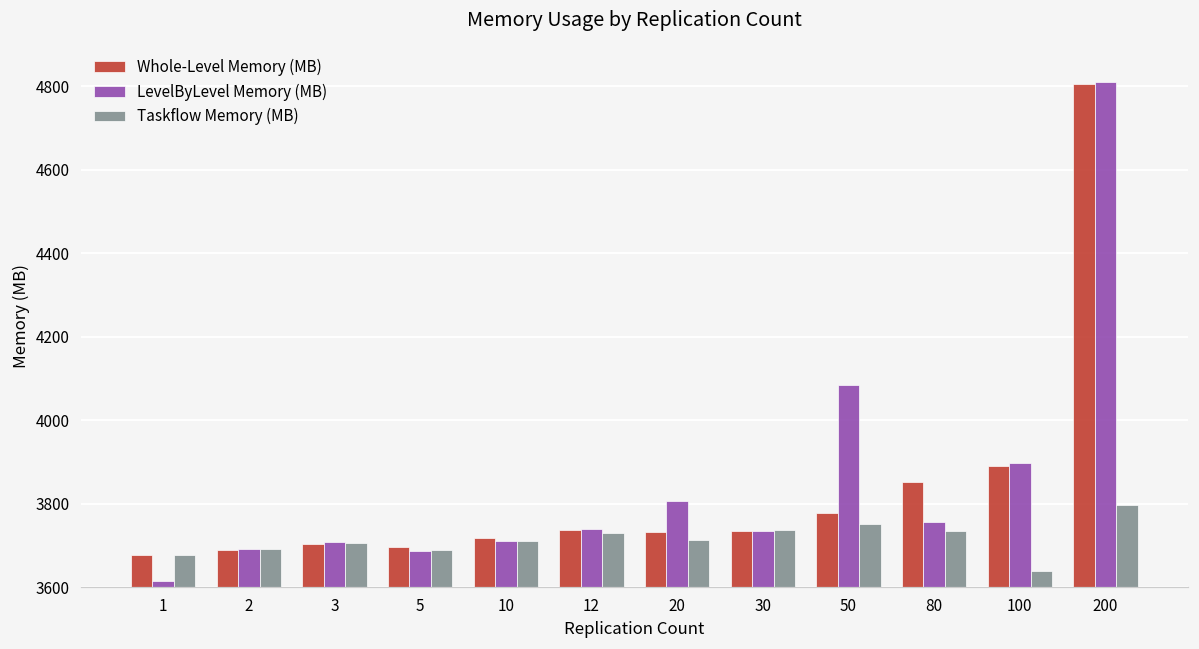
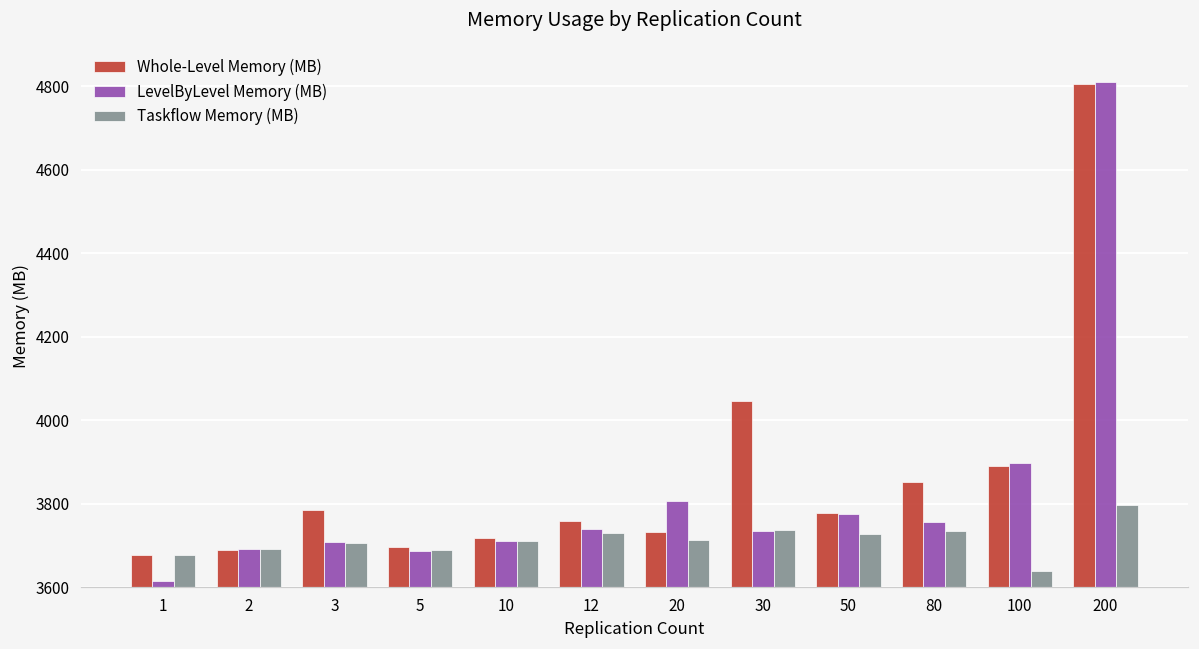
  {
    "Whole-Level Memory (MB)": {
      "1": 3680,
      "2": 3690,
-     "3": 3700,
+     "3": 3790,
      "5": 3700,
      "10": 3720,
-     "12": 3740,
+     "12": 3760,
      "20": 3730,
-     "30": 3730,
+     "30": 4050,
      "50": 3780,
      "80": 3850,
      "100": 3890,
      "200": 4810
    },
    "LevelByLevel Memory (MB)": {
      "1": 3610,
      "2": 3690,
      "3": 3710,
      "5": 3690,
      "10": 3710,
      "12": 3740,
      "20": 3810,
      "30": 3730,
-     "50": 4080,
+     "50": 3780,
      "80": 3760,
      "100": 3900,
      "200": 4810
    },
    "Taskflow Memory (MB)": {
      "1": 3680,
      "2": 3690,
      "3": 3710,
      "5": 3690,
      "10": 3710,
      "12": 3730,
      "20": 3710,
      "30": 3740,
-     "50": 3750,
+     "50": 3730,
      "80": 3730,
      "100": 3640,
      "200": 3800
    }
  }
